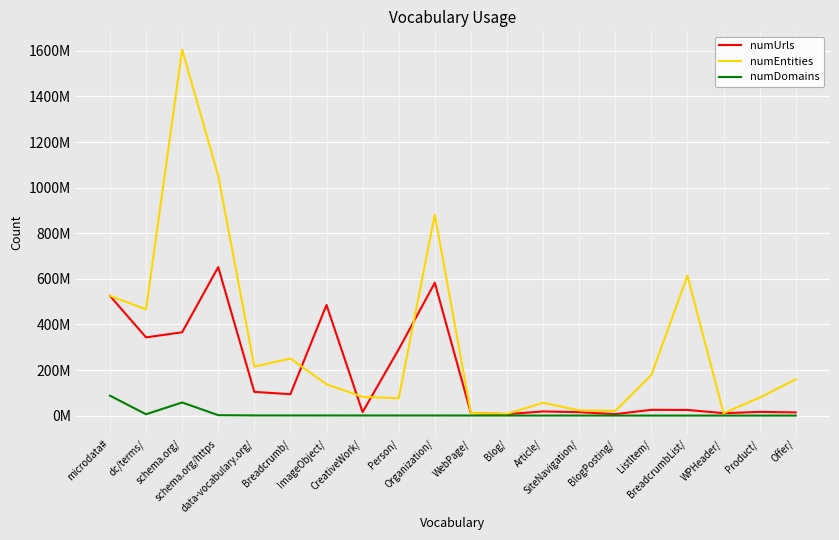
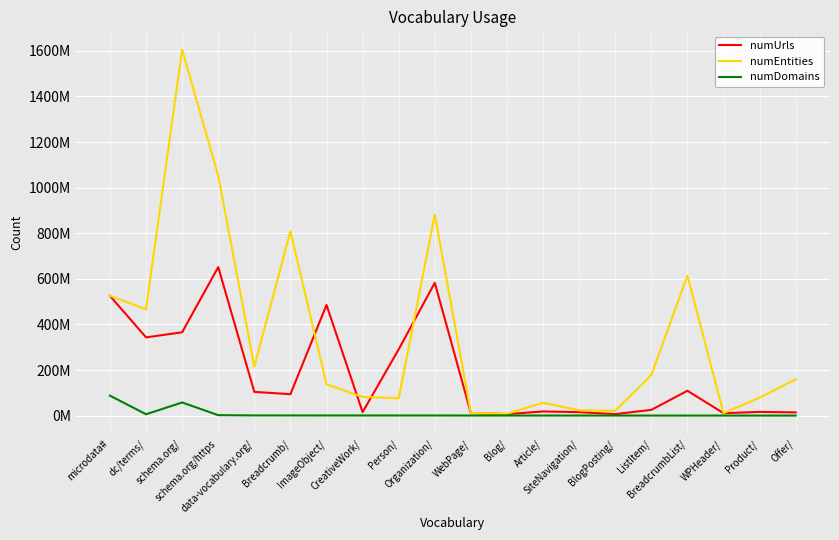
  {
    "numUrls": {
      "dc/terms/": 340000000,
      "schema.org/": 370000000,
      "schema.org/https": 650000000,
      "data-vocabulary.org/": 100000000,
      "Breadcrumb/": 90000000,
      "ImageObject/": 490000000,
      "CreativeWork/": 20000000,
      "Person/": 290000000,
      "Organization/": 580000000,
      "Article/": 20000000,
      "ListItem/": 30000000,
-     "BreadcrumbList/": 20000000,
+     "BreadcrumbList/": 110000000,
      "Product/": 20000000,
      "Offer/": 10000000
    },
    "numEntities": {
      "dc/terms/": 470000000,
      "schema.org/": 1610000000,
      "schema.org/https": 1050000000,
      "data-vocabulary.org/": 220000000,
-     "Breadcrumb/": 250000000,
+     "Breadcrumb/": 810000000,
      "ImageObject/": 140000000,
      "CreativeWork/": 80000000,
      "Person/": 80000000,
      "Organization/": 880000000,
      "Article/": 60000000,
      "BlogPosting/": 20000000,
      "ListItem/": 180000000,
      "BreadcrumbList/": 610000000,
      "Product/": 80000000,
      "Offer/": 160000000
    },
    "numDomains": {
      "microdata#": 90000000,
      "dc/terms/": 10000000,
      "schema.org/": 60000000,
      "schema.org/https": 0,
      "data-vocabulary.org/": 0,
      "Breadcrumb/": 0,
      "ImageObject/": 0,
      "CreativeWork/": 0,
      "Person/": 0,
      "Organization/": 0,
      "Article/": 0,
      "SiteNavigation/": 0,
      "ListItem/": 0,
      "BreadcrumbList/": 0,
      "Product/": 0,
      "Offer/": 0
    }
  }
